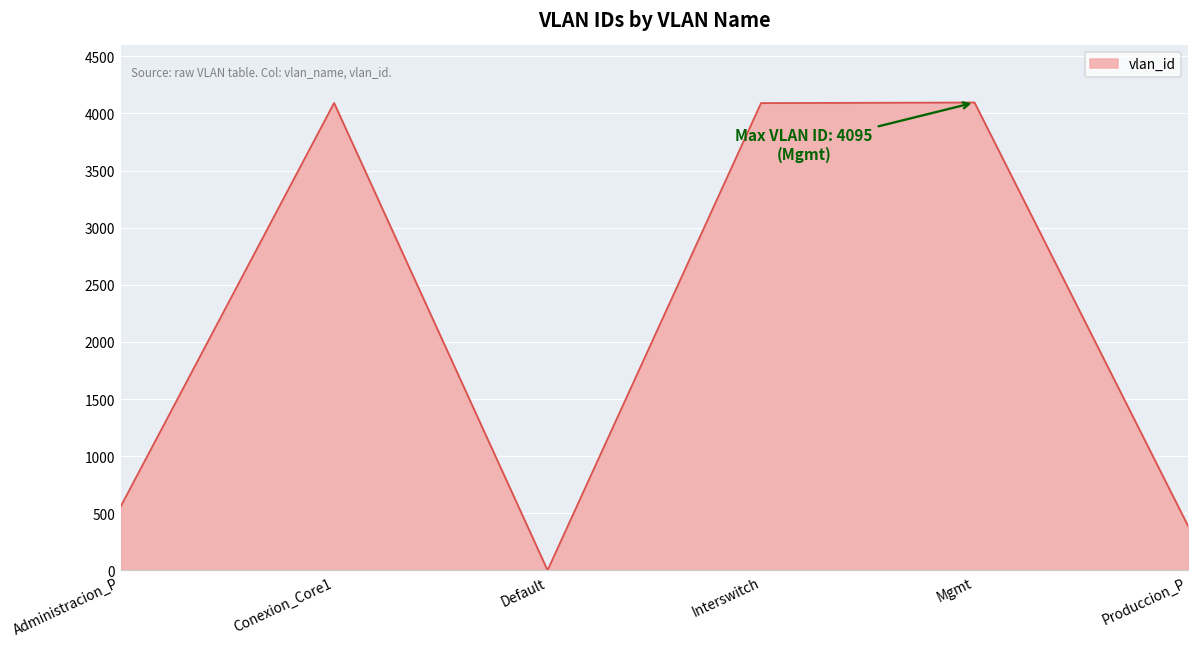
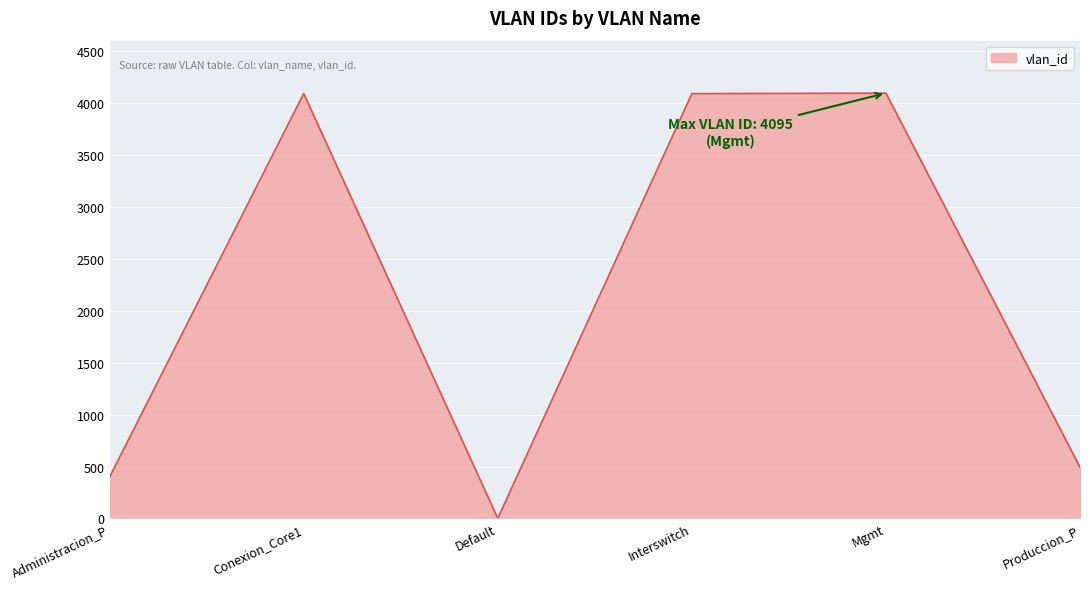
  {
-   "Administracion_P": 560,
+   "Administracion_P": 400,
    "Conexion_Core1": 4090,
    "Default": 0,
    "Mgmt": 4100,
-   "Produccion_P": 390
+   "Produccion_P": 490
  }
